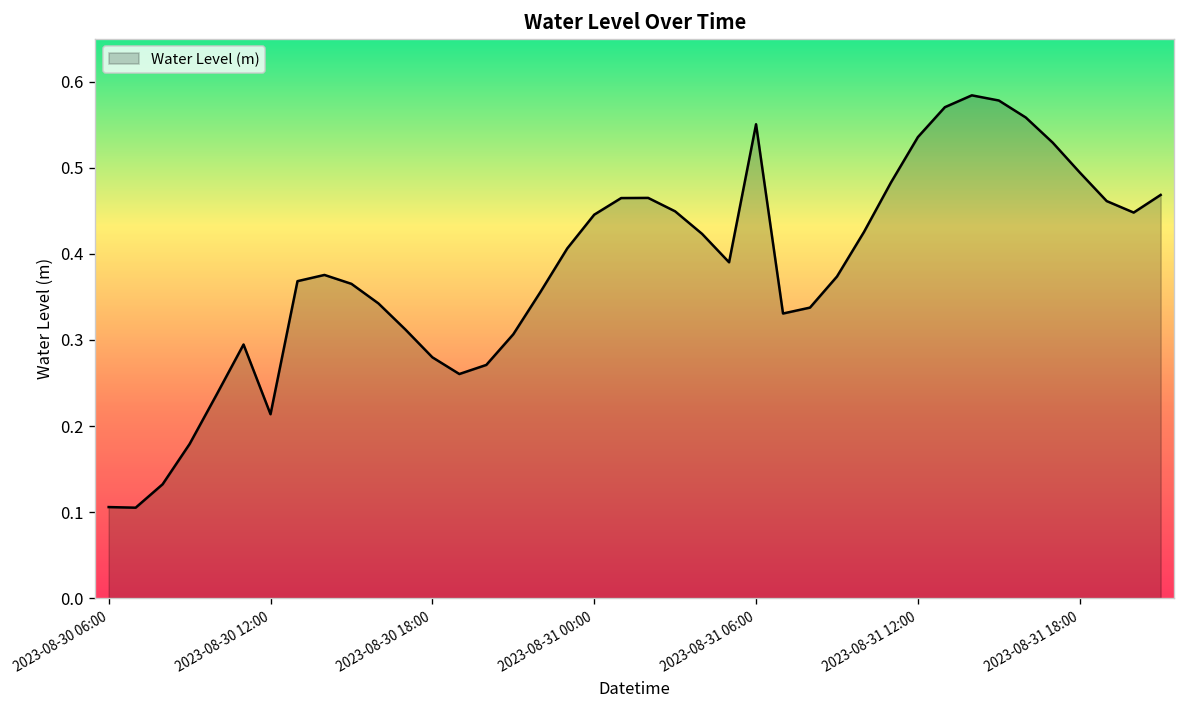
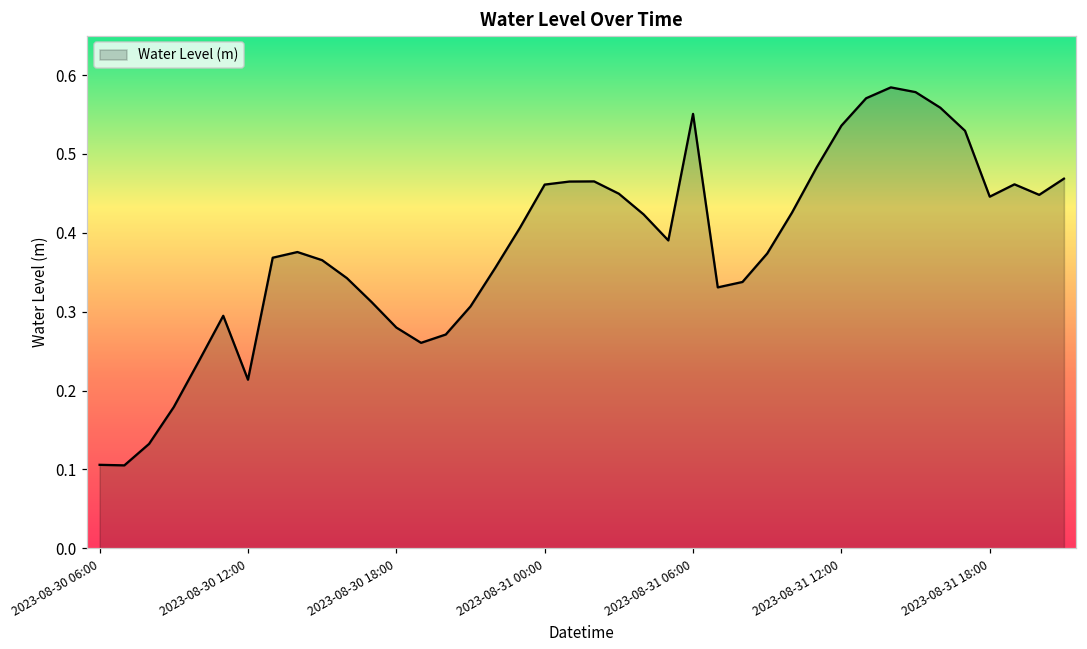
  {
    "2023-08-30 06:00": 0.11,
    "2023-08-30 12:00": 0.21,
    "2023-08-30 18:00": 0.28,
-   "2023-08-31 00:00": 0.45,
+   "2023-08-31 00:00": 0.46,
    "2023-08-31 06:00": 0.55,
    "2023-08-31 12:00": 0.54,
-   "2023-08-31 18:00": 0.49
+   "2023-08-31 18:00": 0.45
  }
